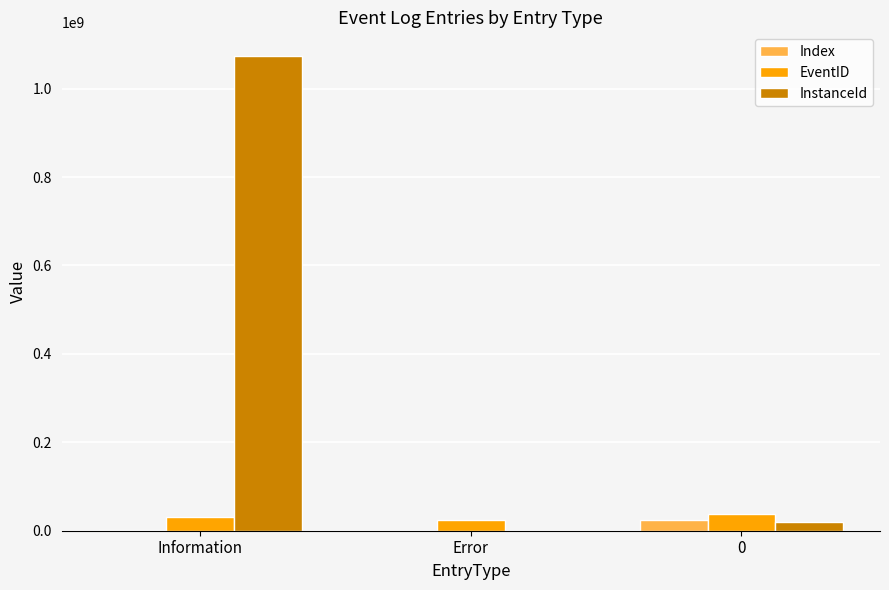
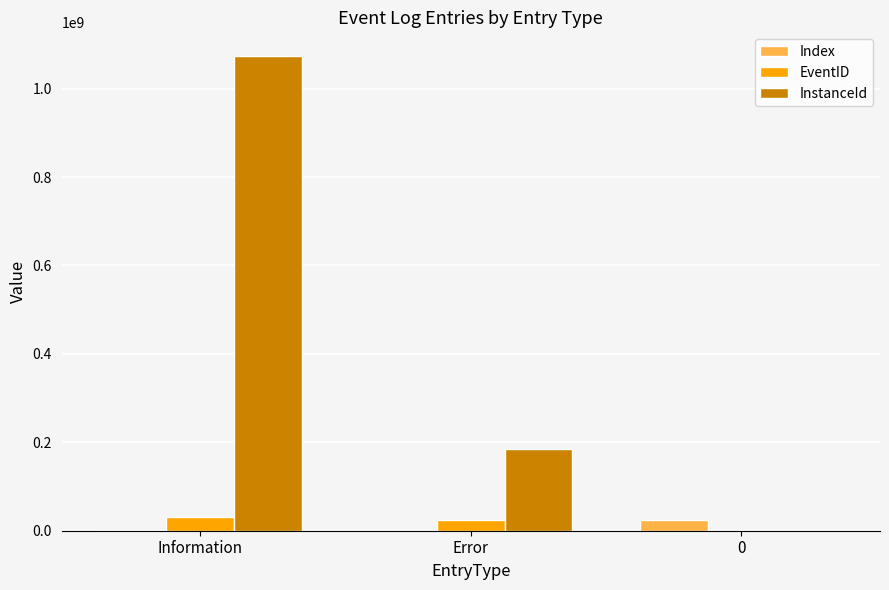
  {
    "Index": {
      "0": 20000000
    },
    "EventID": {
      "Information": 30000000,
      "Error": 20000000,
-     "0": 40000000
+     "0": 0
    },
    "InstanceId": {
      "Information": 1070000000,
-     "Error": 0,
-     "0": 20000000
+     "Error": 180000000,
+     "0": 0
    }
  }
